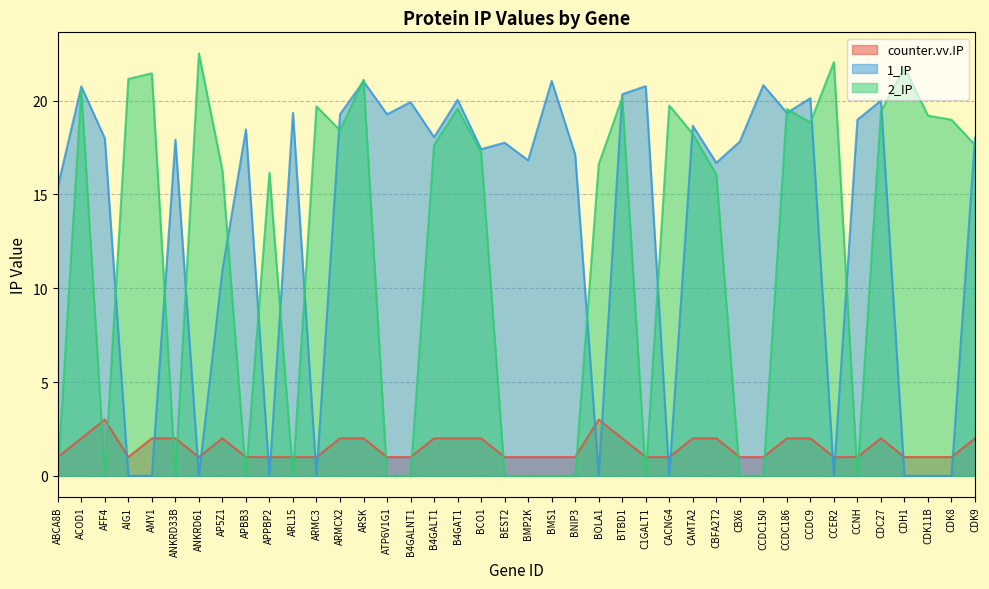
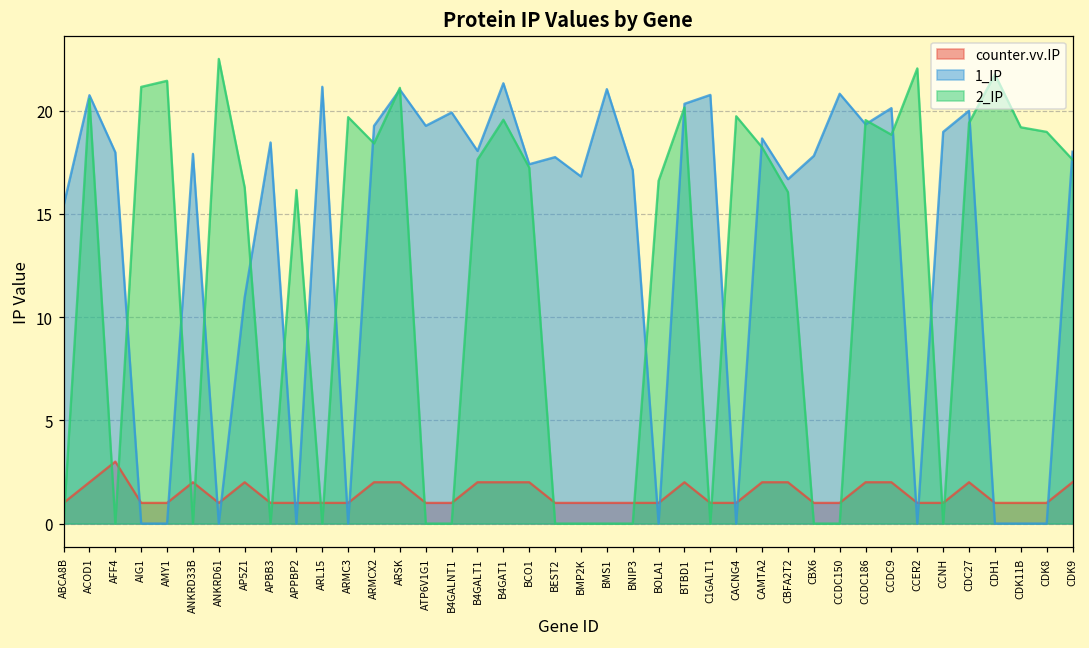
  {
    "counter.vv.IP": {
      "ABCA8B": 1,
      "ACOD1": 2,
      "AFF4": 3,
      "AIG1": 1,
-     "AMY1": 2,
+     "AMY1": 1,
      "ANKRD33B": 2,
      "ANKRD61": 1,
      "AP5Z1": 2,
      "APBB3": 1,
      "APPBP2": 1,
      "ARL15": 1,
      "ARMC3": 1,
      "ARMCX2": 2,
      "ARSK": 2,
      "ATP6V1G1": 1,
      "B4GALNT1": 1,
      "B4GALT1": 2,
      "B4GAT1": 2,
      "BCO1": 2,
      "BEST2": 1,
      "BMP2K": 1,
      "BMS1": 1,
      "BNIP3": 1,
-     "BOLA1": 3,
+     "BOLA1": 1,
      "BTBD1": 2,
      "C1GALT1": 1,
      "CACNG4": 1,
      "CAMTA2": 2,
      "CBFA2T2": 2,
      "CBX6": 1,
      "CCDC150": 1,
      "CCDC186": 2,
      "CCDC9": 2,
      "CCER2": 1,
      "CCNH": 1,
      "CDC27": 2,
      "CDH1": 1,
      "CDK11B": 1,
      "CDK8": 1,
      "CDK9": 2
    },
    "1_IP": {
      "ABCA8B": 15.4,
      "ACOD1": 20.8,
      "AFF4": 18.0,
      "AIG1": 0.0,
      "AMY1": 0.0,
      "ANKRD33B": 17.9,
      "ANKRD61": 0.0,
      "AP5Z1": 11.0,
      "APBB3": 18.5,
      "APPBP2": 0.0,
-     "ARL15": 19.3,
+     "ARL15": 21.2,
      "ARMC3": 0.0,
      "ARMCX2": 19.3,
      "ATP6V1G1": 19.3,
      "B4GALNT1": 19.9,
      "B4GALT1": 18.1,
-     "B4GAT1": 20.0,
+     "B4GAT1": 21.3,
      "BCO1": 17.4,
      "BEST2": 17.8,
      "BMP2K": 16.8,
      "BMS1": 21.0,
      "BNIP3": 17.1,
      "BOLA1": 0.0,
      "BTBD1": 20.3,
      "C1GALT1": 20.8,
      "CACNG4": 0.0,
      "CAMTA2": 18.7,
      "CBFA2T2": 16.7,
      "CBX6": 17.8,
      "CCDC150": 20.8,
      "CCDC186": 19.3,
      "CCDC9": 20.1,
      "CCER2": 0.0,
      "CCNH": 19.0,
      "CDC27": 20.0,
      "CDH1": 0.0,
      "CDK11B": 0.0,
      "CDK8": 0.0,
      "CDK9": 18.0
    },
    "2_IP": {
      "ABCA8B": 0.0,
      "ACOD1": 20.6,
      "AFF4": 0.0,
      "AIG1": 21.2,
      "AMY1": 21.4,
      "ANKRD33B": 0.0,
      "ANKRD61": 22.5,
      "AP5Z1": 16.3,
      "APBB3": 0.0,
      "APPBP2": 16.2,
      "ARL15": 0.0,
      "ARMC3": 19.7,
      "ARMCX2": 18.4,
      "ATP6V1G1": 0.0,
      "B4GALNT1": 0.0,
      "B4GALT1": 17.6,
      "B4GAT1": 19.6,
      "BCO1": 17.2,
      "BEST2": 0.0,
      "BMP2K": 0.0,
      "BMS1": 0.0,
      "BNIP3": 0.0,
      "BOLA1": 16.6,
      "BTBD1": 20.2,
      "C1GALT1": 0.0,
      "CACNG4": 19.7,
      "CAMTA2": 18.2,
      "CBFA2T2": 16.1,
      "CBX6": 0.0,
      "CCDC150": 0.0,
      "CCDC186": 19.5,
      "CCDC9": 18.8,
      "CCER2": 22.0,
      "CCNH": 0.0,
      "CDC27": 19.4,
      "CDK11B": 19.2,
      "CDK8": 19.0,
      "CDK9": 17.6
    }
  }
